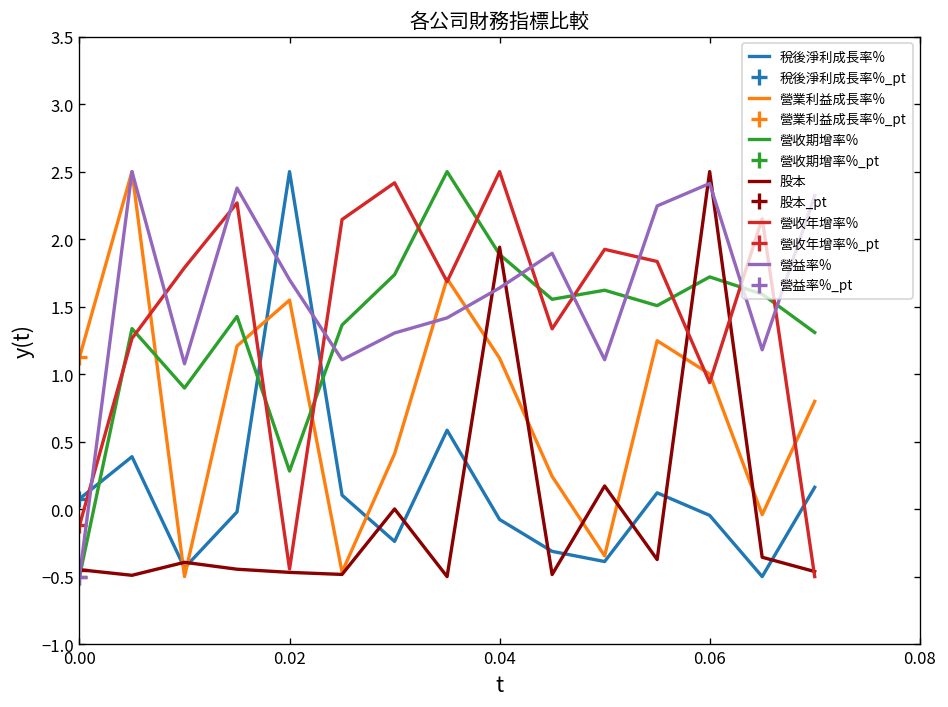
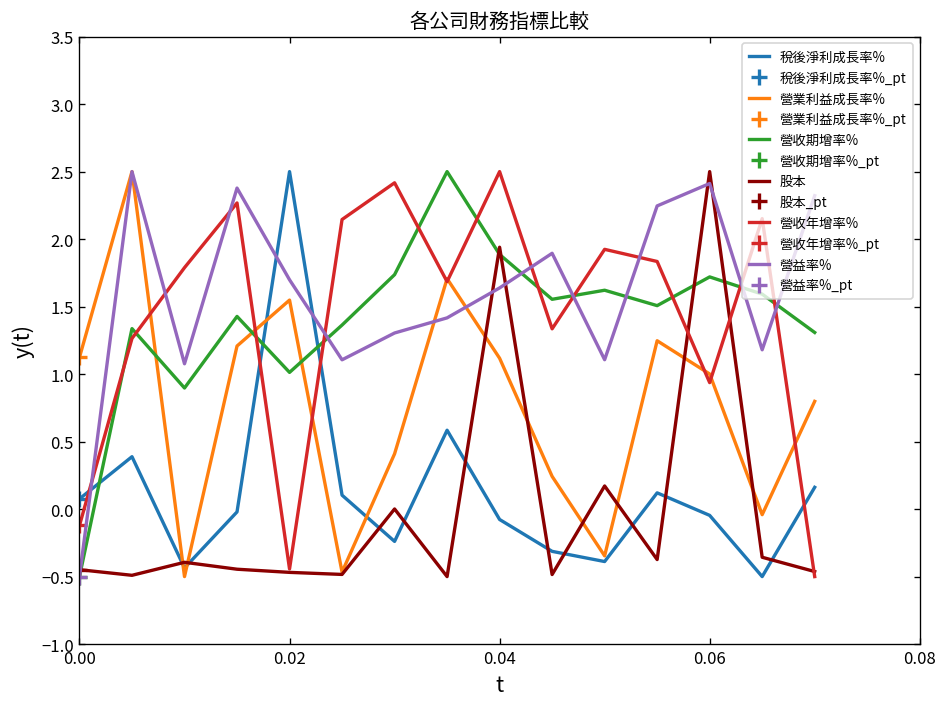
  {
    "營收期增率%": {
-     "0.02": 0.28,
+     "0.02": 1.01,
      "0.04": 1.89,
      "0.06": 1.72
    }
  }
